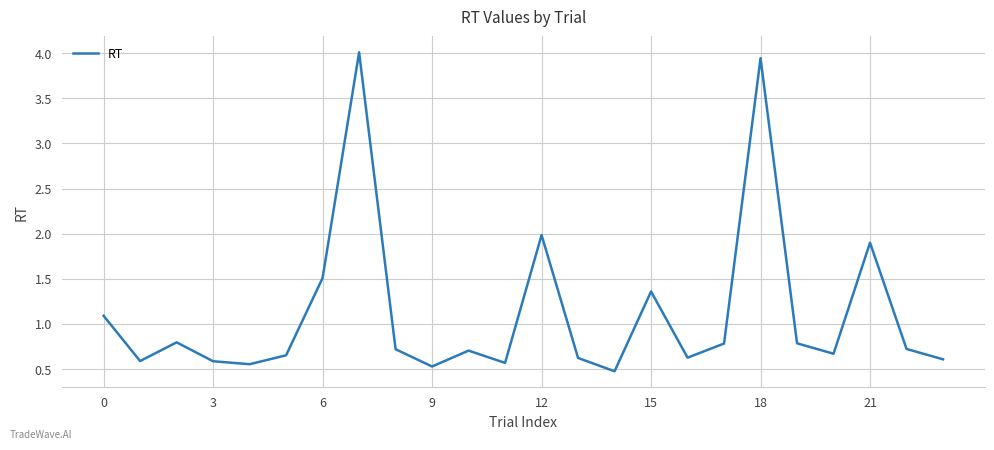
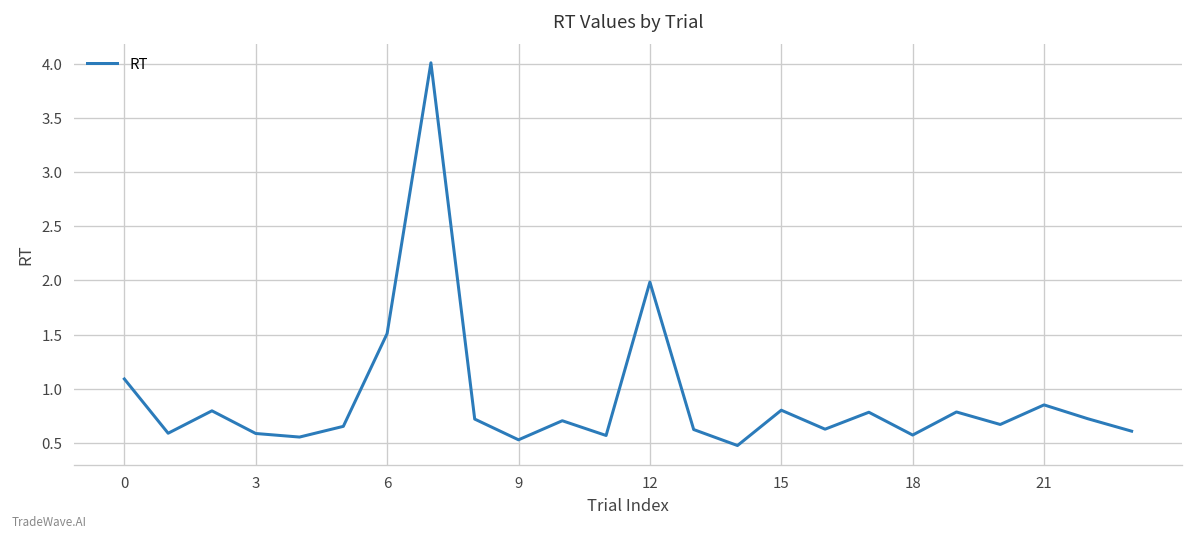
  {
    "0": 1.1,
    "3": 0.6,
    "6": 1.5,
    "9": 0.5,
    "12": 2.0,
-   "15": 1.4,
-   "18": 3.9,
-   "21": 1.9
+   "15": 0.8,
+   "18": 0.6,
+   "21": 0.9
  }
